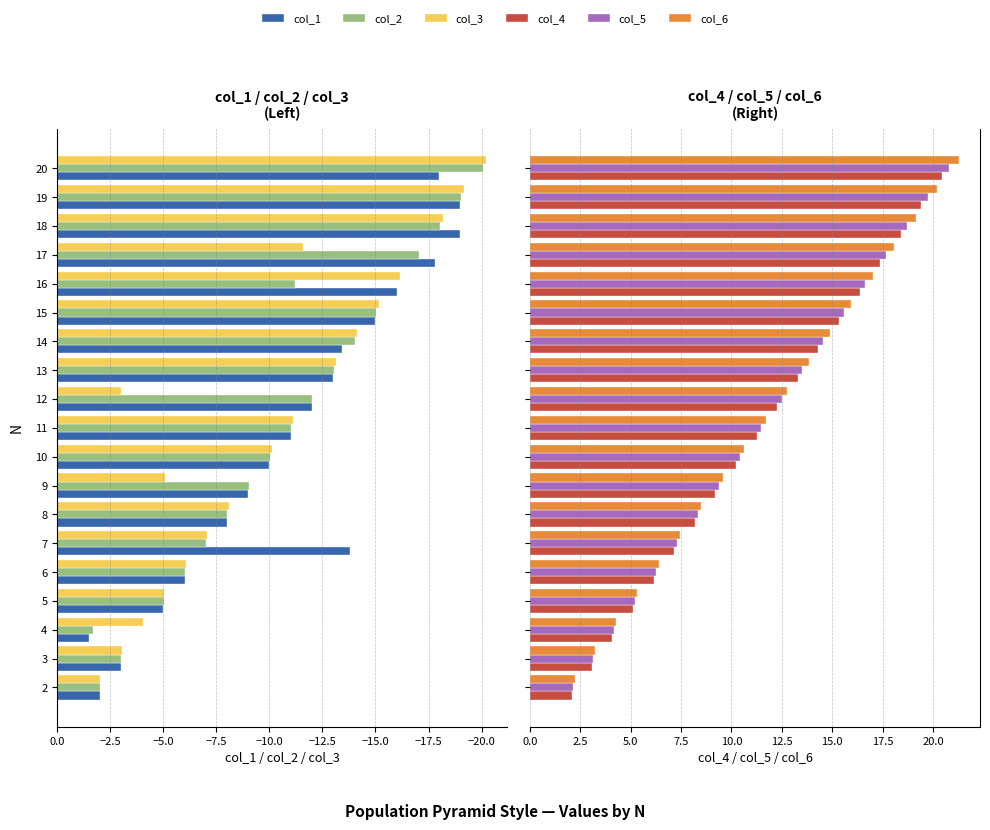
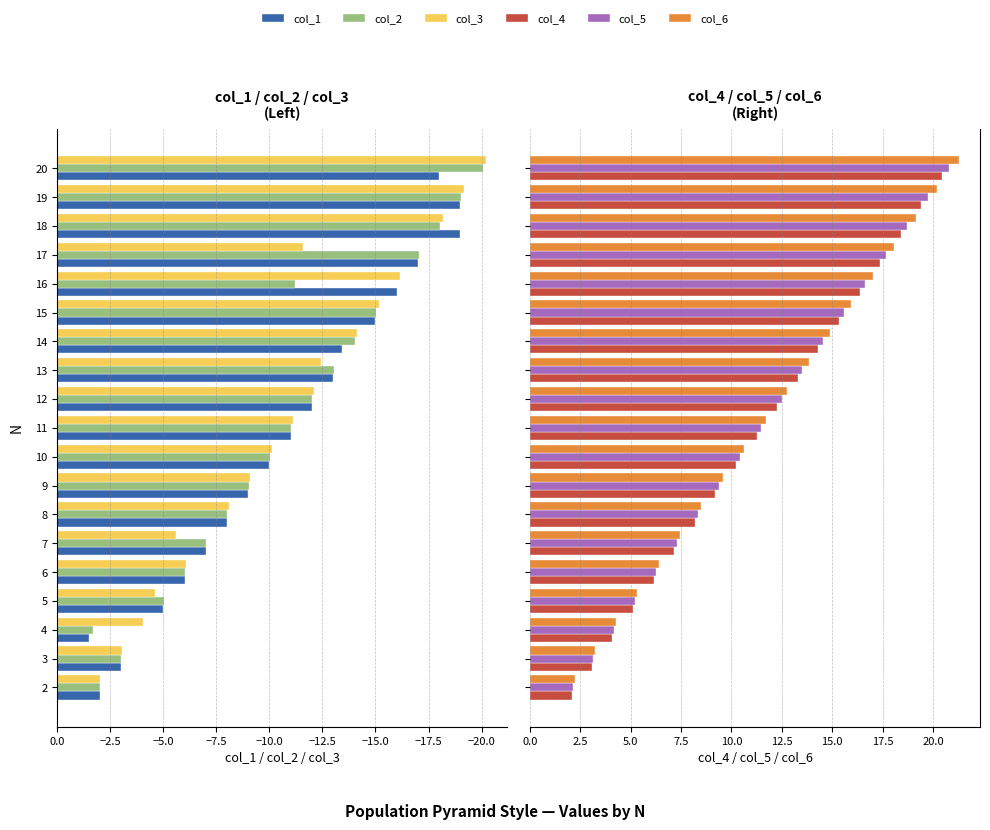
  {
    "col_1 / col_2 / col_3 (Left)": {
      "col_1": {
        "20": -18.0,
        "19": -19.0,
        "18": -19.0,
-       "17": -17.8,
+       "17": -17.0,
        "16": -16.0,
        "15": -15.0,
        "14": -13.4,
        "13": -13.0,
        "12": -12.0,
        "11": -11.0,
        "10": -10.0,
        "9": -9.0,
        "8": -8.0,
-       "7": -13.8,
+       "7": -7.0,
        "6": -6.0,
        "5": -5.0,
        "4": -1.5,
        "3": -3.0,
        "2": -2.0
      },
      "col_2": {
        "20": -20.1,
        "19": -19.0,
        "18": -18.0,
        "17": -17.0,
        "16": -11.2,
        "15": -15.0,
        "14": -14.0,
        "13": -13.0,
        "12": -12.0,
        "11": -11.0,
        "10": -10.0,
        "9": -9.0,
        "8": -8.0,
        "7": -7.0,
        "6": -6.0,
        "5": -5.0,
        "4": -1.7,
        "3": -3.0,
        "2": -2.0
      },
      "col_3": {
        "20": -20.2,
        "19": -19.2,
        "18": -18.2,
        "17": -11.6,
        "16": -16.2,
        "15": -15.2,
        "14": -14.1,
-       "13": -13.1,
-       "12": -3.0,
+       "13": -12.4,
+       "12": -12.1,
        "11": -11.1,
        "10": -10.1,
-       "9": -5.1,
+       "9": -9.1,
        "8": -8.1,
-       "7": -7.1,
+       "7": -5.6,
        "6": -6.1,
-       "5": -5.1,
+       "5": -4.6,
        "4": -4.0,
        "3": -3.0,
        "2": -2.0
      }
    }
  }
